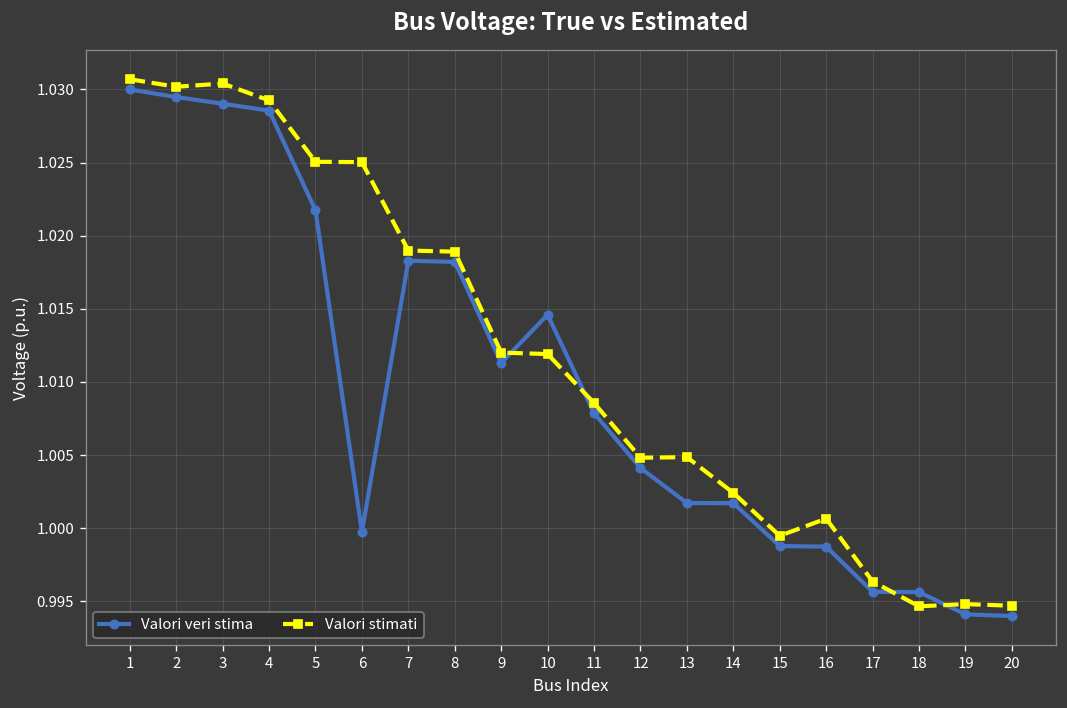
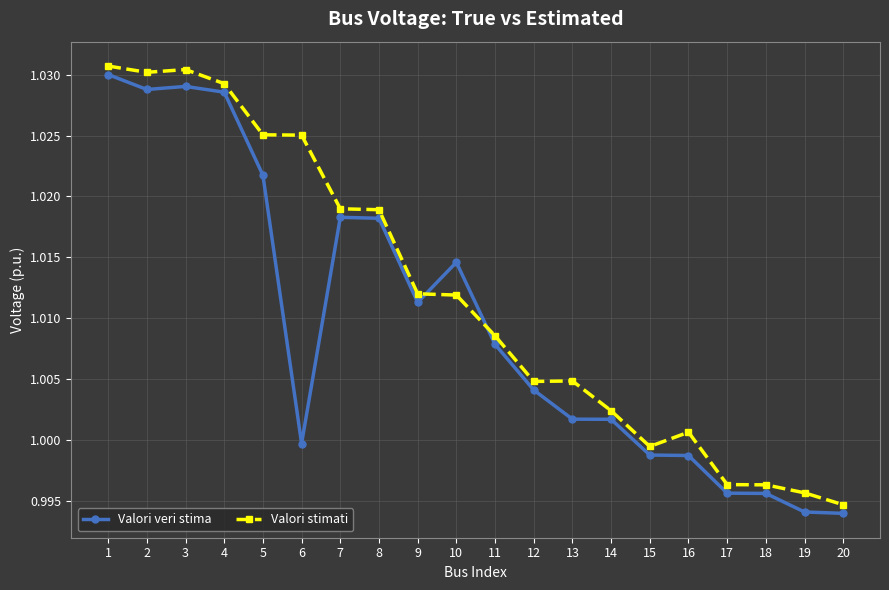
  {
    "Valori veri stima": {
      "1": 1.0300,
-     "2": 1.0295,
+     "2": 1.0288,
      "3": 1.0290,
      "4": 1.0286,
      "5": 1.0217,
      "6": 0.9997,
      "7": 1.0183,
      "8": 1.0182,
      "9": 1.0113,
      "10": 1.0146,
      "11": 1.0079,
      "12": 1.0041,
      "13": 1.0017,
      "14": 1.0017,
      "15": 0.9988,
      "16": 0.9987,
      "17": 0.9957,
      "18": 0.9956,
      "19": 0.9941,
      "20": 0.9940
    },
    "Valori stimati": {
      "1": 1.0307,
      "2": 1.0302,
      "3": 1.0304,
      "4": 1.0293,
      "5": 1.0251,
      "6": 1.0250,
      "7": 1.0190,
      "8": 1.0189,
      "9": 1.0120,
      "10": 1.0119,
      "11": 1.0086,
      "12": 1.0048,
      "13": 1.0049,
      "14": 1.0024,
      "15": 0.9995,
      "16": 1.0007,
      "17": 0.9964,
-     "18": 0.9947,
-     "19": 0.9948,
+     "18": 0.9963,
+     "19": 0.9957,
      "20": 0.9947
    }
  }
